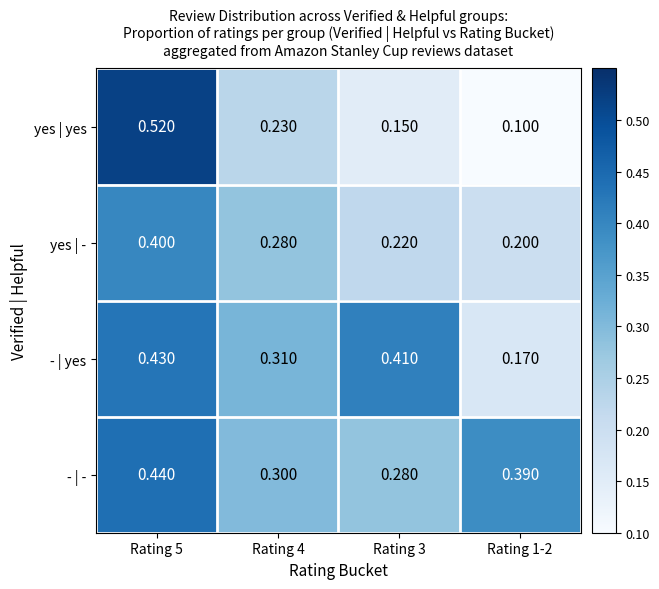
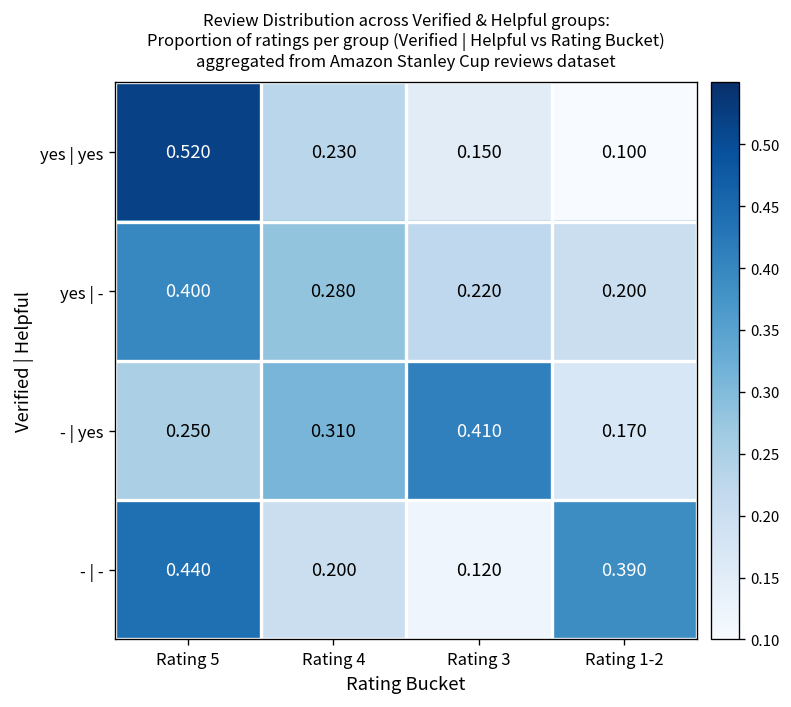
  {
    "yes | yes": {
      "Rating 5": 0.520,
      "Rating 4": 0.230,
      "Rating 3": 0.150,
      "Rating 1-2": 0.100
    },
    "yes | -": {
      "Rating 5": 0.400,
      "Rating 4": 0.280,
      "Rating 3": 0.220,
      "Rating 1-2": 0.200
    },
    "- | yes": {
-     "Rating 5": 0.430,
+     "Rating 5": 0.250,
      "Rating 4": 0.310,
      "Rating 3": 0.410,
      "Rating 1-2": 0.170
    },
    "- | -": {
      "Rating 5": 0.440,
-     "Rating 4": 0.300,
-     "Rating 3": 0.280,
+     "Rating 4": 0.200,
+     "Rating 3": 0.120,
      "Rating 1-2": 0.390
    }
  }
